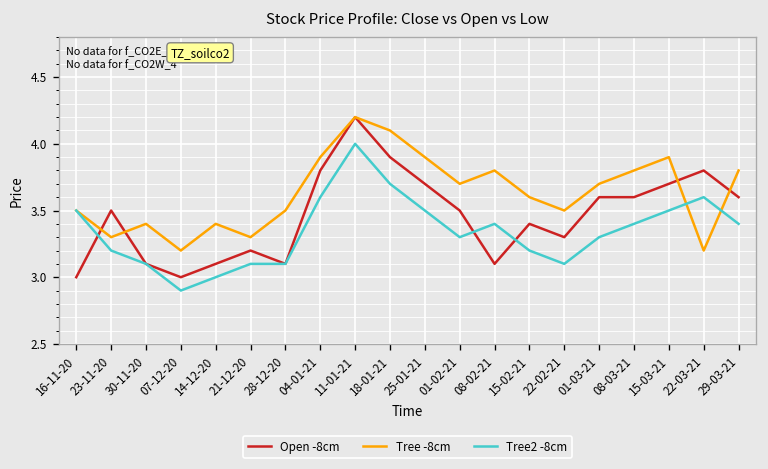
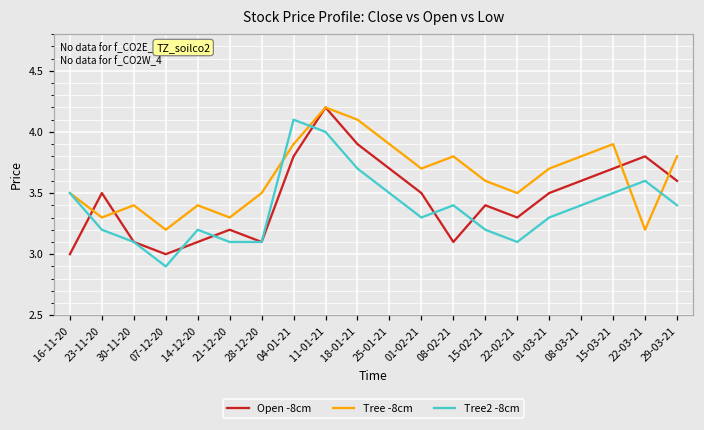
  {
    "Open -8cm": {
      "16-11-20": 3.0,
      "23-11-20": 3.5,
      "07-12-20": 3.0,
      "14-12-20": 3.1,
      "21-12-20": 3.2,
      "04-01-21": 3.8,
      "18-01-21": 3.9,
      "25-01-21": 3.7,
      "01-02-21": 3.5,
      "08-02-21": 3.1,
      "15-02-21": 3.4,
      "22-02-21": 3.3,
-     "01-03-21": 3.6,
+     "01-03-21": 3.5,
      "08-03-21": 3.6,
      "15-03-21": 3.7,
      "22-03-21": 3.8,
      "29-03-21": 3.6
    },
    "Tree -8cm": {
      "23-11-20": 3.3,
      "30-11-20": 3.4,
      "07-12-20": 3.2,
      "14-12-20": 3.4,
      "21-12-20": 3.3,
      "28-12-20": 3.5,
      "04-01-21": 3.9,
      "18-01-21": 4.1,
      "25-01-21": 3.9,
      "01-02-21": 3.7,
      "08-02-21": 3.8,
      "15-02-21": 3.6,
      "22-02-21": 3.5,
      "01-03-21": 3.7,
      "08-03-21": 3.8,
      "15-03-21": 3.9,
      "22-03-21": 3.2,
      "29-03-21": 3.8
    },
    "Tree2 -8cm": {
      "23-11-20": 3.2,
      "07-12-20": 2.9,
-     "14-12-20": 3.0,
+     "14-12-20": 3.2,
      "21-12-20": 3.1,
-     "04-01-21": 3.6,
+     "04-01-21": 4.1,
      "11-01-21": 4.0,
      "18-01-21": 3.7,
      "25-01-21": 3.5,
      "01-02-21": 3.3,
      "08-02-21": 3.4,
      "15-02-21": 3.2,
      "22-02-21": 3.1,
      "01-03-21": 3.3,
      "08-03-21": 3.4,
      "15-03-21": 3.5,
      "22-03-21": 3.6,
      "29-03-21": 3.4
    }
  }
